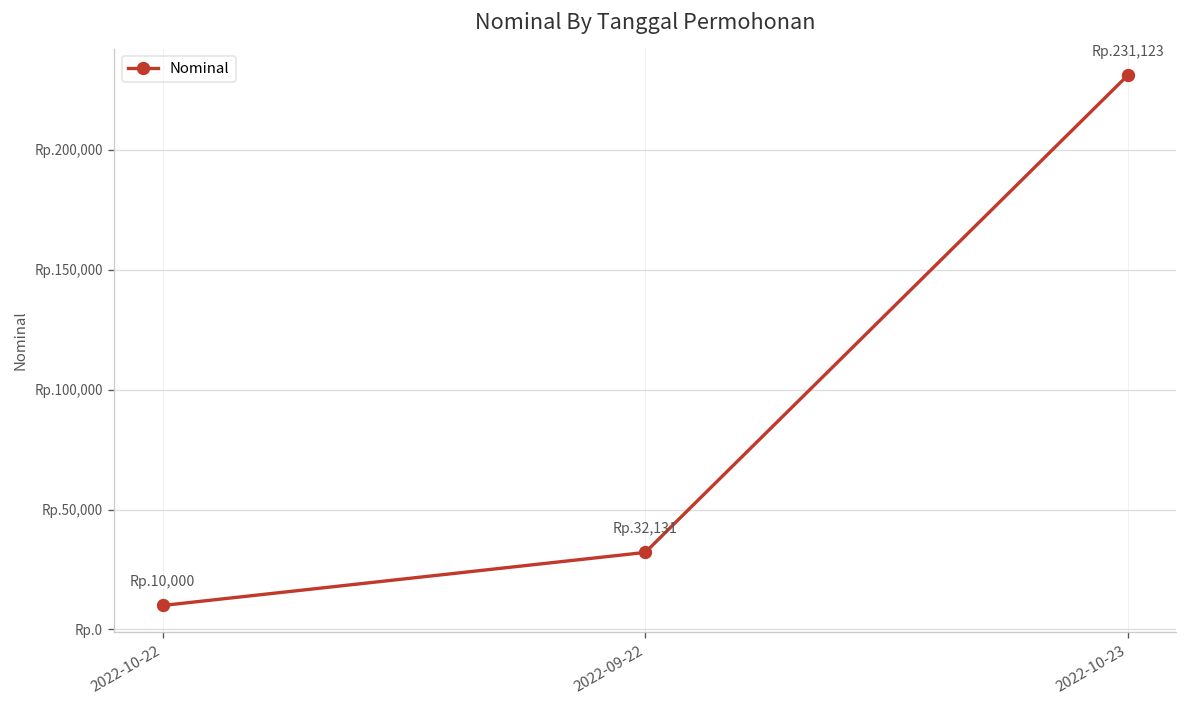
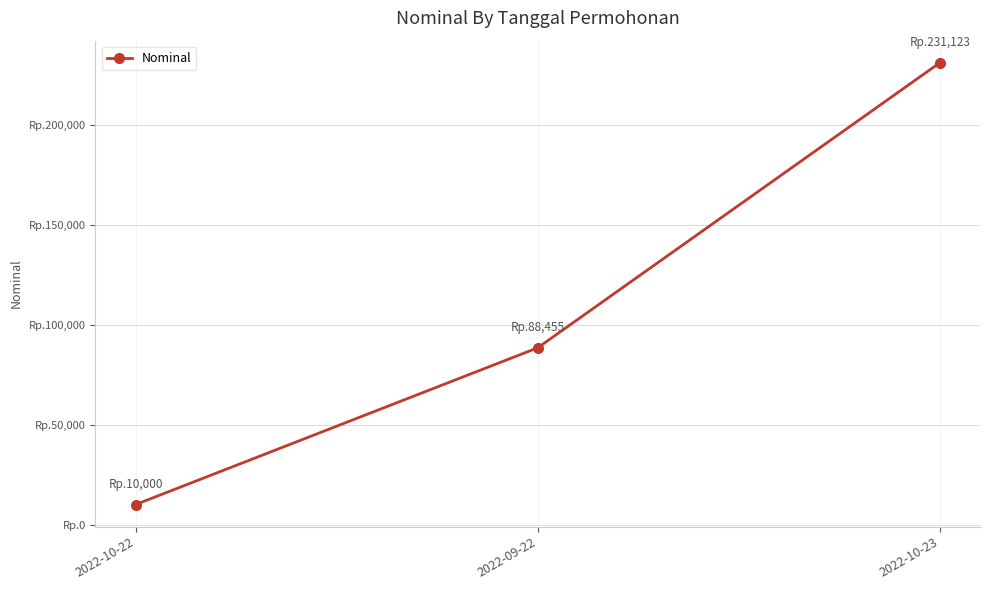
  {
    "2022-10-22": "10,000",
-   "2022-09-22": "32,131",
+   "2022-09-22": "88,455",
    "2022-10-23": "231,123"
  }
